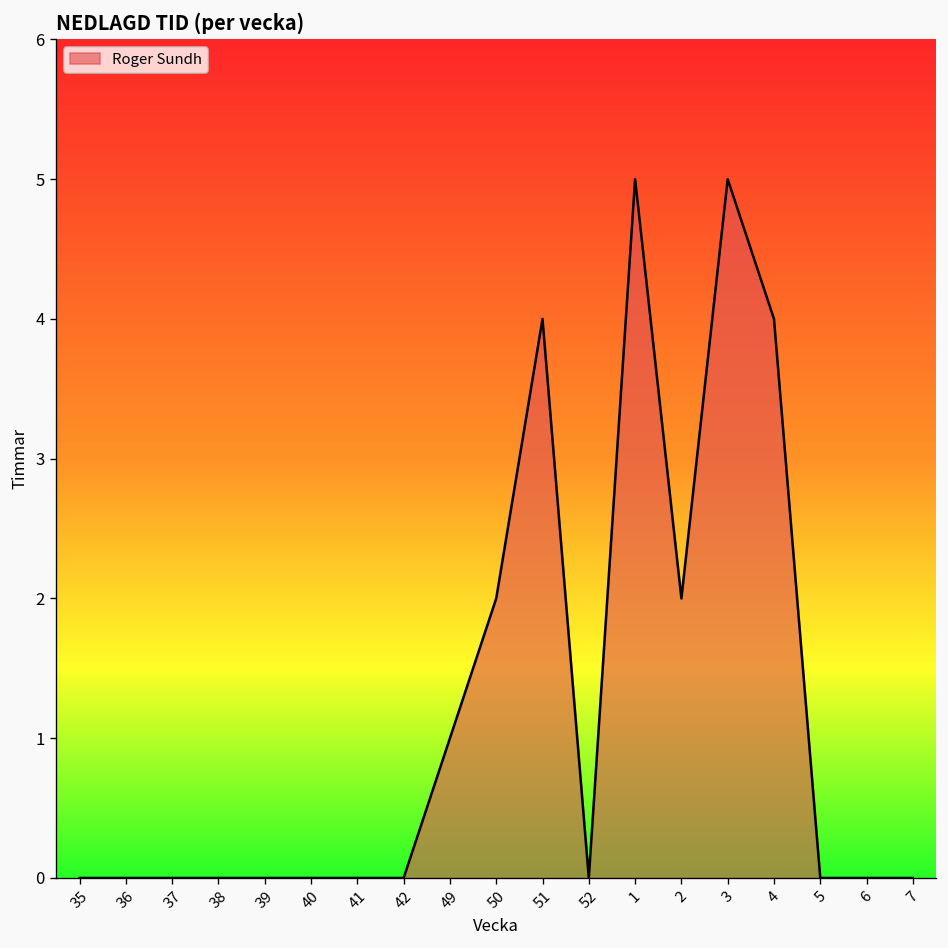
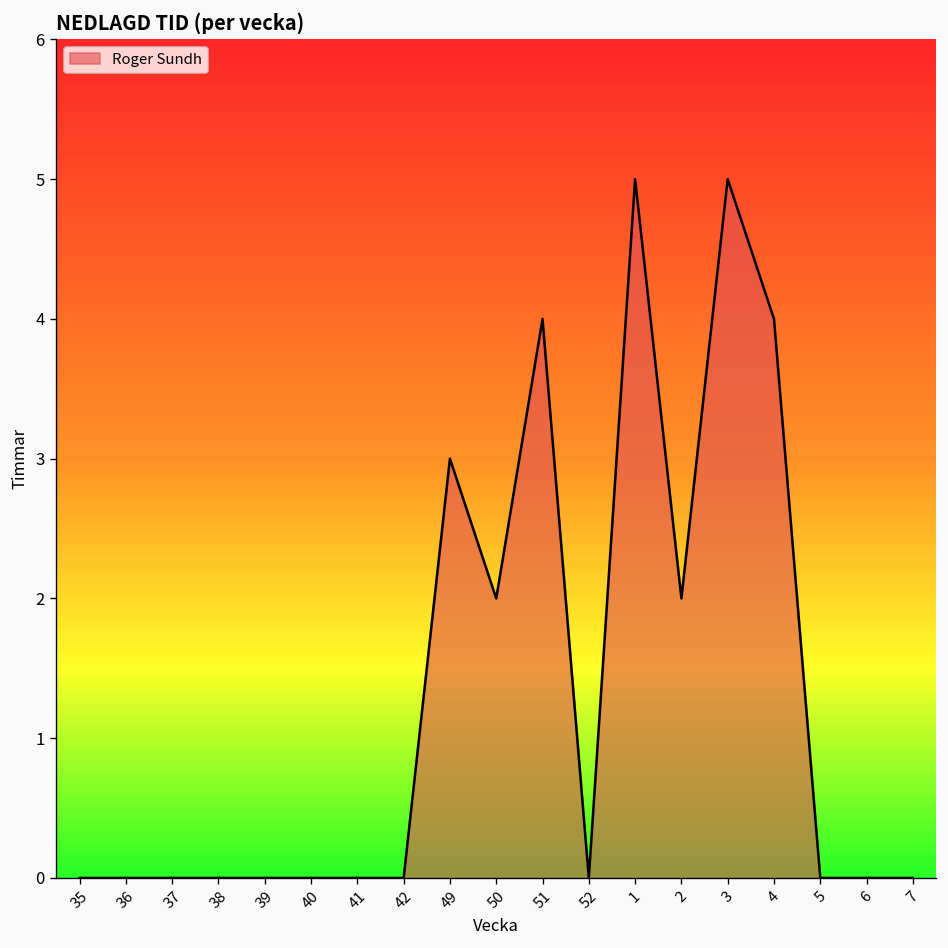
  {
    "35": 0,
    "36": 0,
    "37": 0,
    "38": 0,
    "39": 0,
    "40": 0,
    "41": 0,
    "42": 0,
-   "49": 1,
+   "49": 3,
    "50": 2,
    "51": 4,
    "52": 0,
    "1": 5,
    "2": 2,
    "3": 5,
    "4": 4,
    "5": 0,
    "6": 0,
    "7": 0
  }
